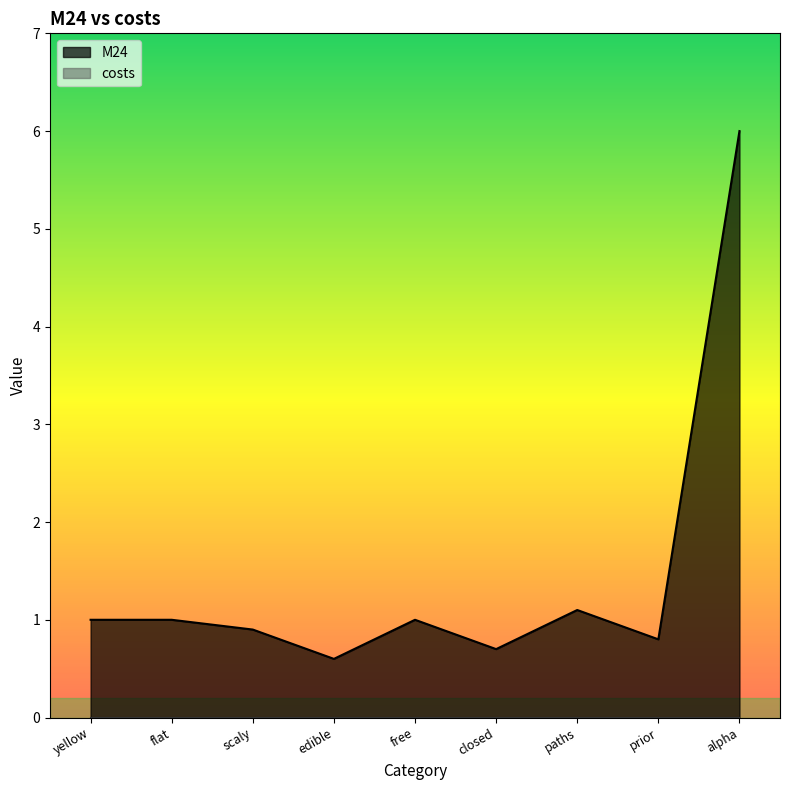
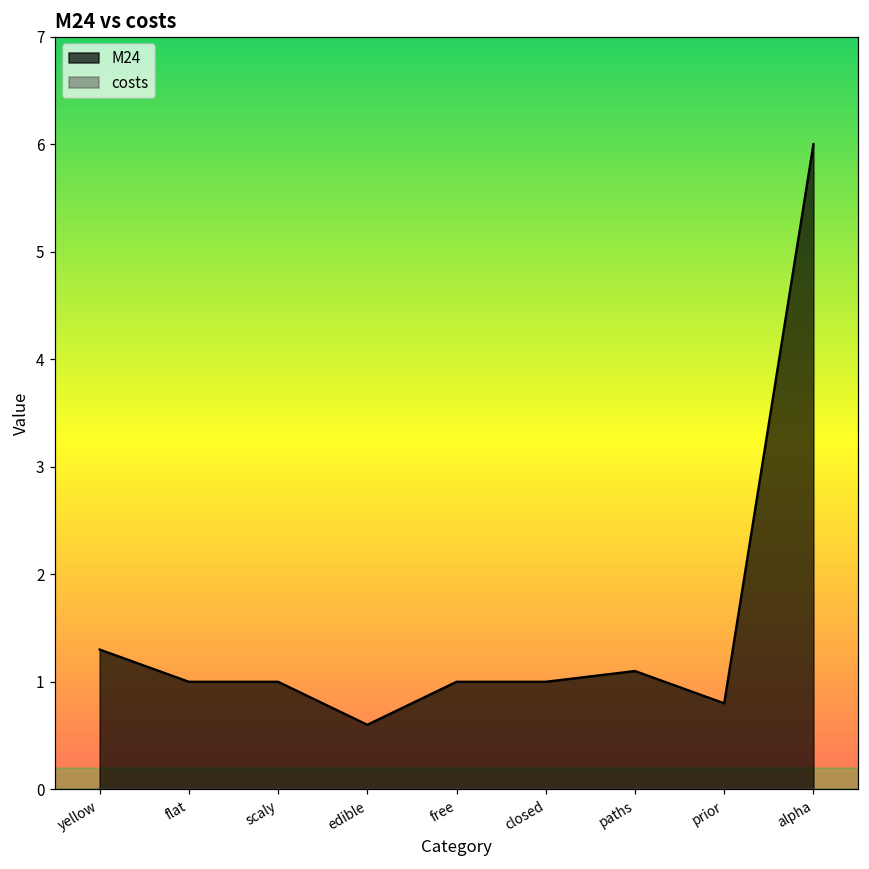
  {
    "M24": {
-     "yellow": 1.0,
+     "yellow": 1.3,
      "flat": 1.0,
-     "scaly": 0.9,
+     "scaly": 1.0,
      "edible": 0.6,
      "free": 1.0,
-     "closed": 0.7,
+     "closed": 1.0,
      "paths": 1.1,
      "prior": 0.8,
      "alpha": 6.0
    },
    "costs": {
      "yellow": 0.0,
      "flat": 0.0,
      "scaly": 0.0,
      "edible": 0.0,
      "free": 0.0,
      "closed": 0.0,
      "paths": 0.0,
      "prior": 0.0,
      "alpha": 0.0
    }
  }
